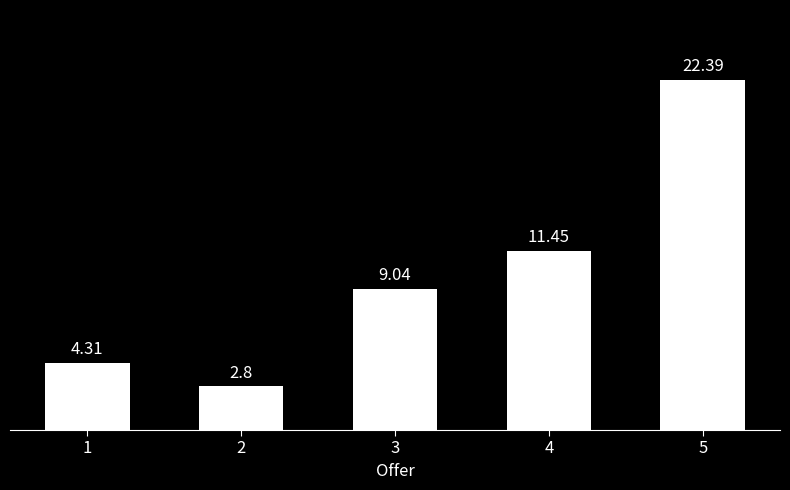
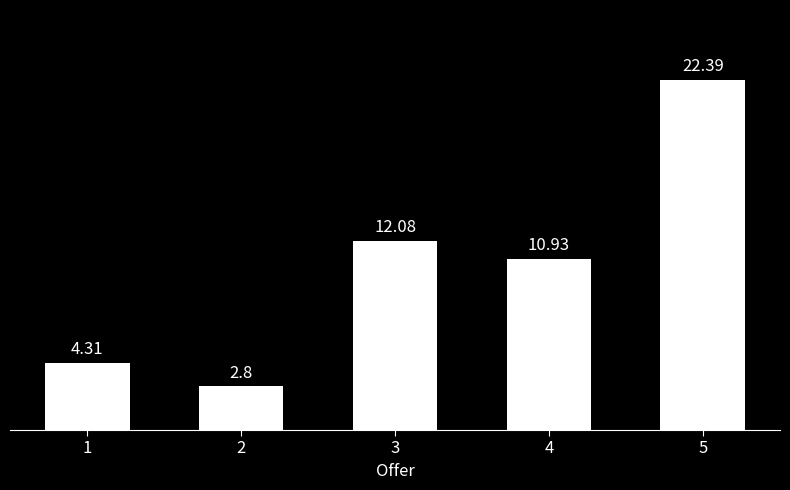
  {
    "1": 4.31,
    "2": 2.8,
-   "3": 9.04,
-   "4": 11.45,
+   "3": 12.08,
+   "4": 10.93,
    "5": 22.39
  }
